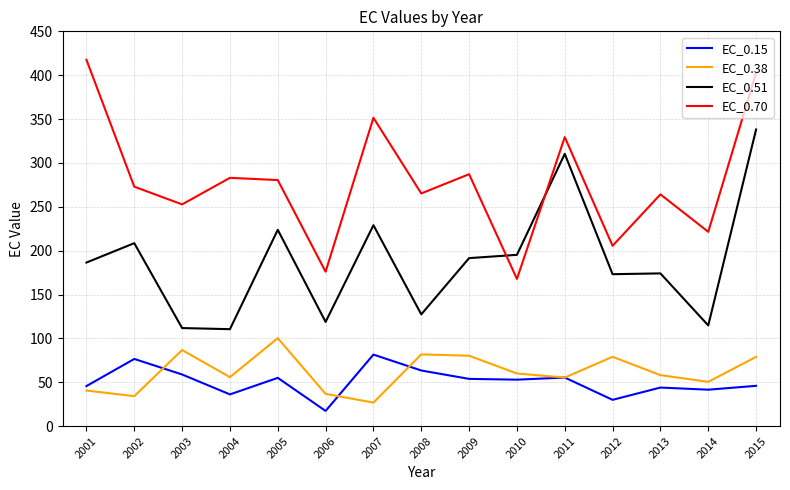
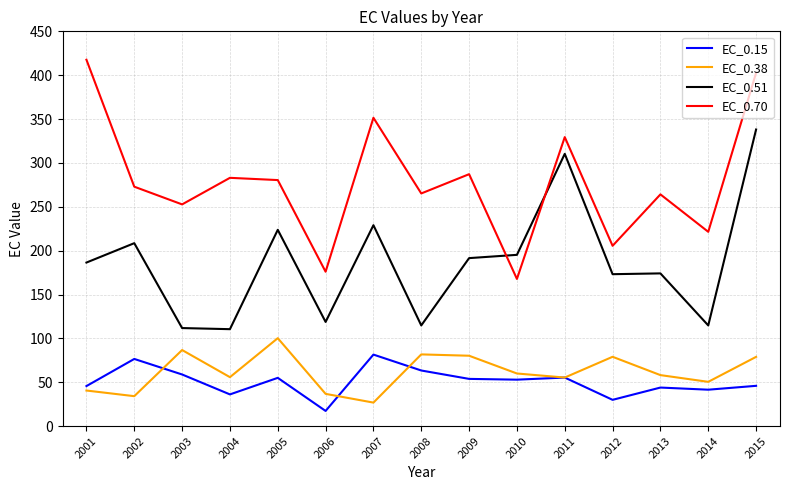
  {
    "EC_0.15": {
      "2001": 50,
      "2002": 80,
      "2003": 60,
      "2004": 40,
      "2005": 60,
      "2006": 20,
      "2007": 80,
      "2008": 60,
      "2009": 50,
      "2010": 50,
      "2012": 30,
      "2013": 40,
      "2014": 40,
      "2015": 50
    },
    "EC_0.38": {
      "2001": 40,
      "2002": 30,
      "2003": 90,
      "2004": 60,
      "2005": 100,
      "2006": 40,
      "2007": 30,
      "2008": 80,
      "2009": 80,
      "2010": 60,
      "2012": 80,
      "2013": 60,
      "2014": 50,
      "2015": 80
    },
    "EC_0.51": {
      "2001": 190,
      "2002": 210,
      "2003": 110,
      "2004": 110,
      "2005": 220,
      "2006": 120,
      "2007": 230,
-     "2008": 130,
+     "2008": 110,
      "2009": 190,
      "2010": 200,
      "2011": 310,
      "2012": 170,
      "2013": 170,
      "2014": 110,
      "2015": 340
    },
    "EC_0.70": {
      "2001": 420,
      "2002": 270,
      "2003": 250,
      "2004": 280,
      "2005": 280,
      "2006": 180,
      "2007": 350,
      "2008": 270,
      "2009": 290,
      "2010": 170,
      "2011": 330,
      "2012": 210,
      "2013": 260,
      "2014": 220
    }
  }
